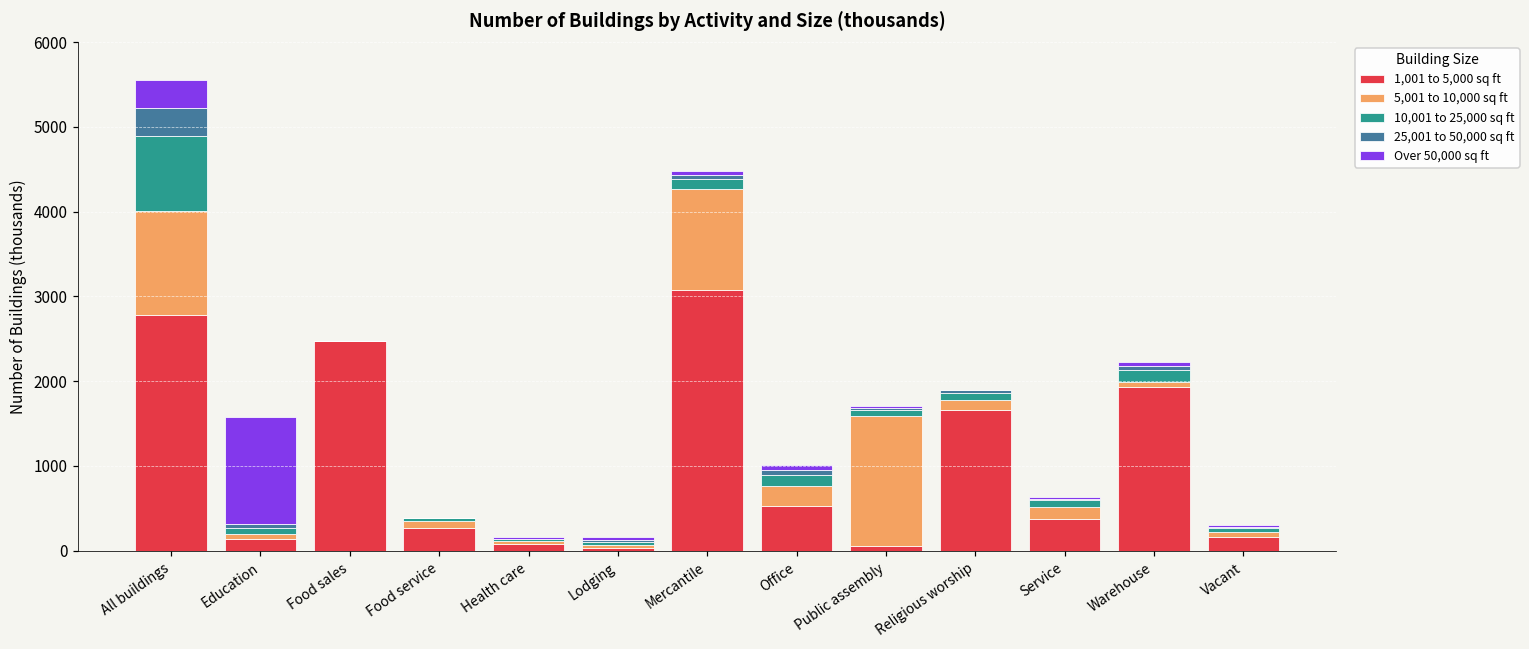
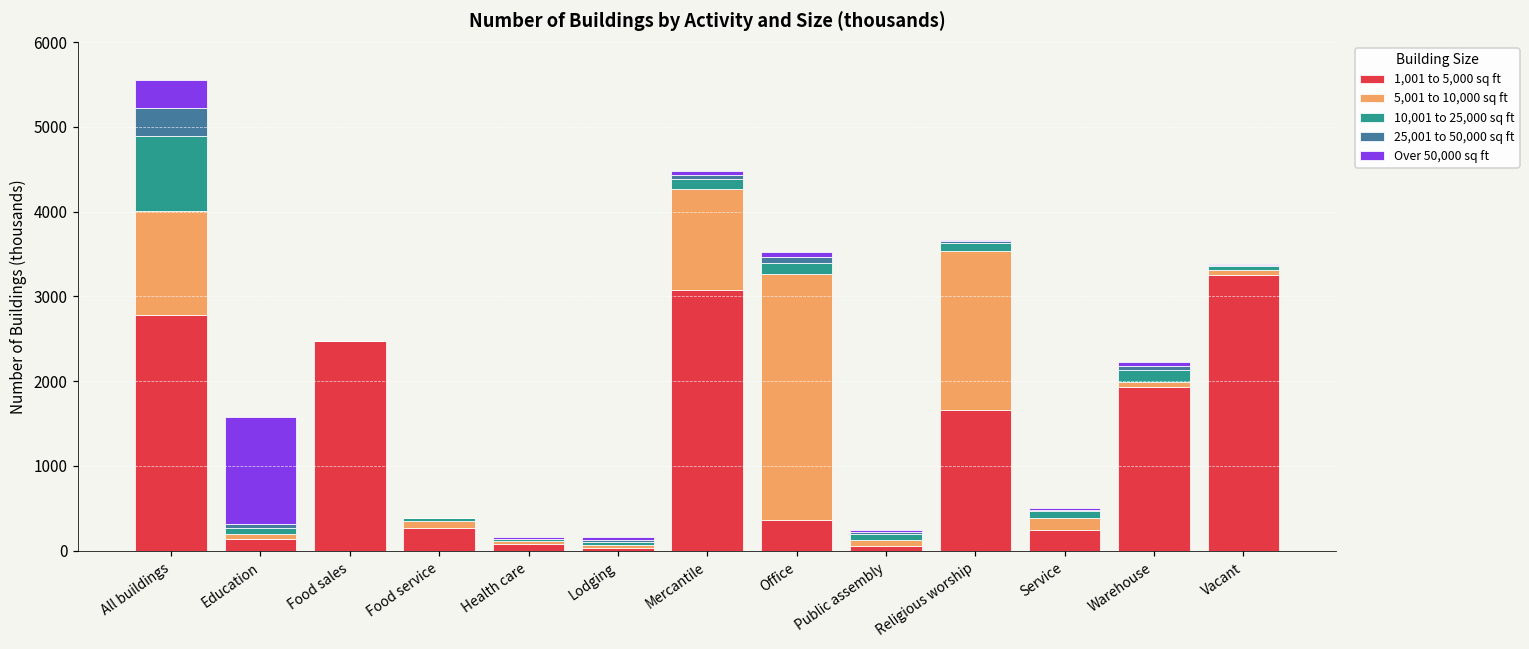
  {
    "1,001 to 5,000 sq ft": {
      "All buildings": 2800,
      "Education": 100,
      "Food sales": 2500,
      "Food service": 300,
      "Health care": 100,
      "Lodging": 0,
      "Mercantile": 3100,
-     "Office": 500,
+     "Office": 400,
      "Public assembly": 100,
      "Religious worship": 1700,
-     "Service": 400,
+     "Service": 200,
      "Warehouse": 1900,
-     "Vacant": 200
+     "Vacant": 3300
    },
    "5,001 to 10,000 sq ft": {
      "All buildings": 1200,
      "Education": 100,
      "Food sales": 0,
      "Food service": 100,
      "Health care": 0,
      "Mercantile": 1200,
-     "Office": 200,
-     "Public assembly": 1500,
-     "Religious worship": 100,
+     "Office": 2900,
+     "Public assembly": 100,
+     "Religious worship": 1900,
      "Service": 100,
      "Warehouse": 100,
      "Vacant": 100
    },
    "Over 50,000 sq ft": {
      "All buildings": 300,
      "Education": 1300,
      "Food sales": 0,
      "Food service": 0,
      "Mercantile": 0,
      "Office": 100,
      "Warehouse": 0
    }
  }
